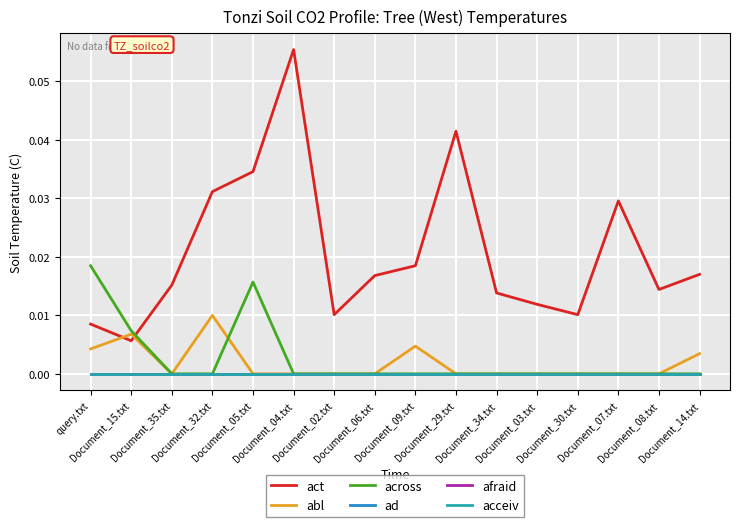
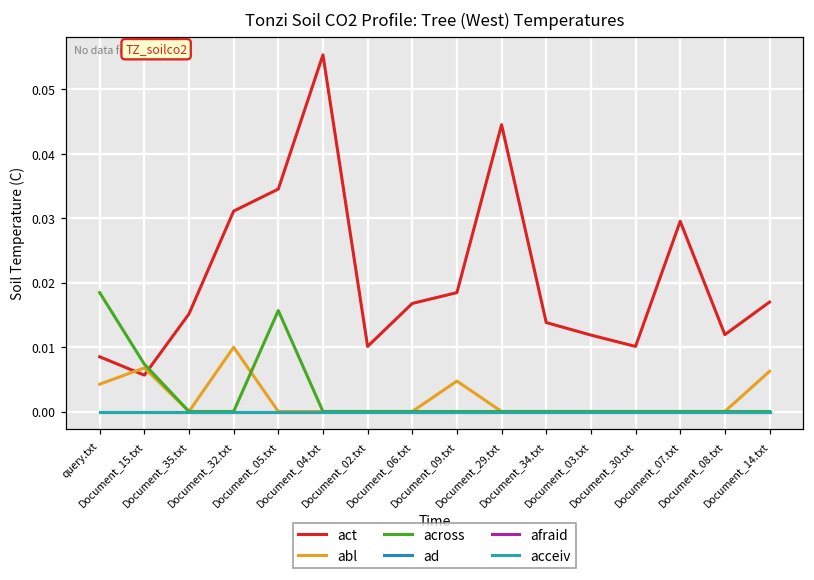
  {
    "act": {
      "query.txt": 0.008,
      "Document_15.txt": 0.006,
      "Document_35.txt": 0.015,
      "Document_32.txt": 0.031,
      "Document_05.txt": 0.035,
      "Document_04.txt": 0.055,
      "Document_02.txt": 0.010,
      "Document_06.txt": 0.017,
      "Document_09.txt": 0.018,
-     "Document_29.txt": 0.041,
+     "Document_29.txt": 0.045,
      "Document_34.txt": 0.014,
      "Document_03.txt": 0.012,
      "Document_30.txt": 0.010,
      "Document_07.txt": 0.030,
-     "Document_08.txt": 0.014,
+     "Document_08.txt": 0.012,
      "Document_14.txt": 0.017
    },
    "abl": {
      "query.txt": 0.004,
      "Document_15.txt": 0.007,
      "Document_32.txt": 0.010,
      "Document_09.txt": 0.005,
-     "Document_14.txt": 0.003
+     "Document_14.txt": 0.006
    },
    "across": {
      "query.txt": 0.018,
      "Document_15.txt": 0.007,
      "Document_05.txt": 0.016
    },
    "acceiv": {
      "query.txt": 0.000,
      "Document_15.txt": 0.000
    }
  }
